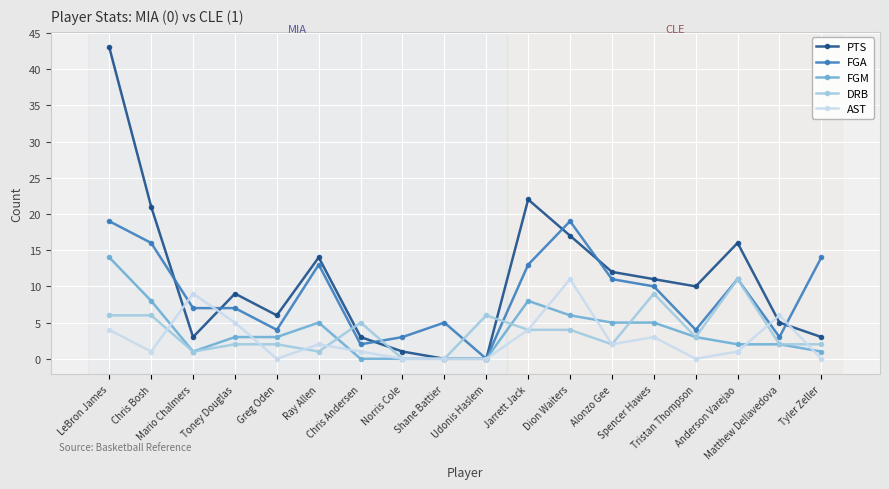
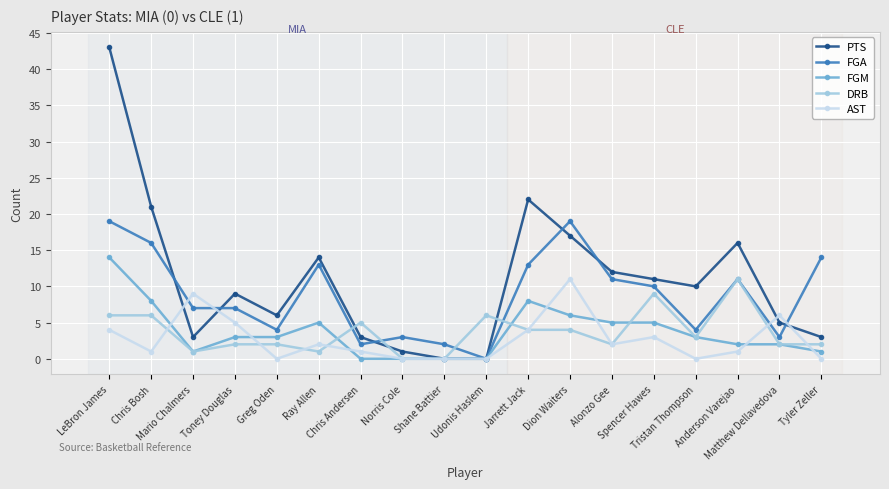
  {
    "PTS": {
      "LeBron James": 43,
      "Chris Bosh": 21,
      "Mario Chalmers": 3,
      "Toney Douglas": 9,
      "Greg Oden": 6,
      "Ray Allen": 14,
      "Chris Andersen": 3,
      "Norris Cole": 1,
      "Jarrett Jack": 22,
      "Dion Waiters": 17,
      "Alonzo Gee": 12,
      "Spencer Hawes": 11,
      "Tristan Thompson": 10,
      "Anderson Varejao": 16,
      "Matthew Dellavedova": 5,
      "Tyler Zeller": 3
    },
    "FGA": {
      "LeBron James": 19,
      "Chris Bosh": 16,
      "Mario Chalmers": 7,
      "Toney Douglas": 7,
      "Greg Oden": 4,
      "Ray Allen": 13,
      "Chris Andersen": 2,
      "Norris Cole": 3,
-     "Shane Battier": 5,
+     "Shane Battier": 2,
      "Jarrett Jack": 13,
      "Dion Waiters": 19,
      "Alonzo Gee": 11,
      "Spencer Hawes": 10,
      "Tristan Thompson": 4,
      "Matthew Dellavedova": 3,
      "Tyler Zeller": 14
    },
    "FGM": {
      "LeBron James": 14,
      "Chris Bosh": 8,
      "Toney Douglas": 3,
      "Greg Oden": 3,
      "Ray Allen": 5,
      "Chris Andersen": 0,
      "Jarrett Jack": 8,
      "Dion Waiters": 6,
      "Alonzo Gee": 5,
      "Spencer Hawes": 5,
      "Anderson Varejao": 2,
      "Tyler Zeller": 1
    }
  }
